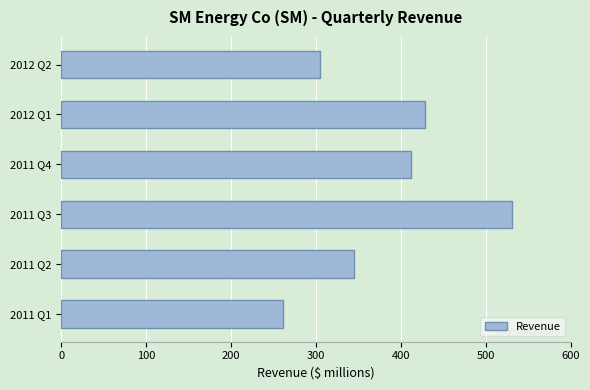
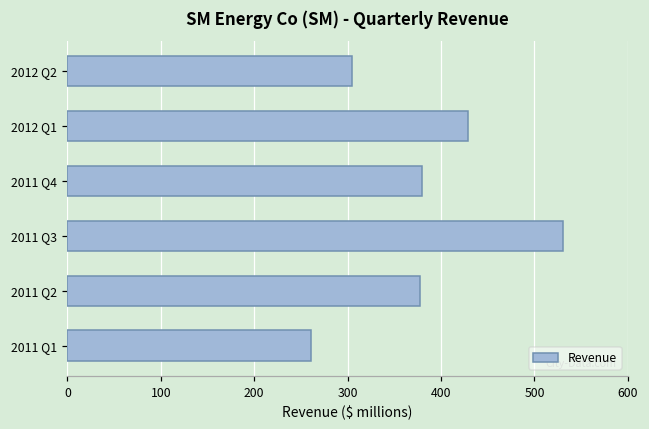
  {
    "2012 Q2": 300,
    "2012 Q1": 430,
-   "2011 Q4": 410,
+   "2011 Q4": 380,
    "2011 Q3": 530,
-   "2011 Q2": 340,
+   "2011 Q2": 380,
    "2011 Q1": 260
  }
